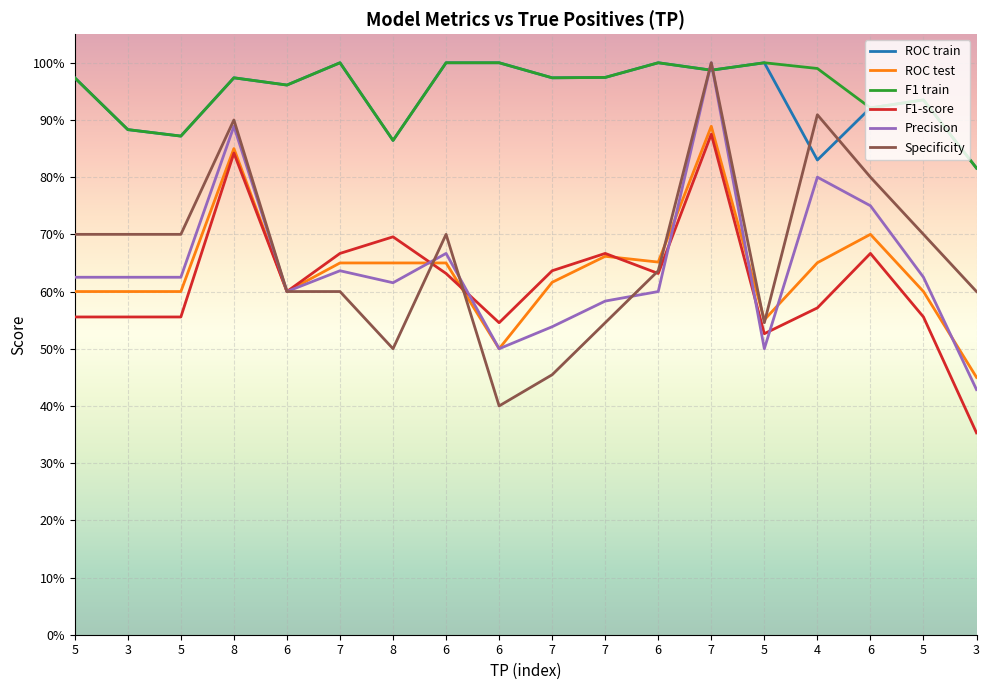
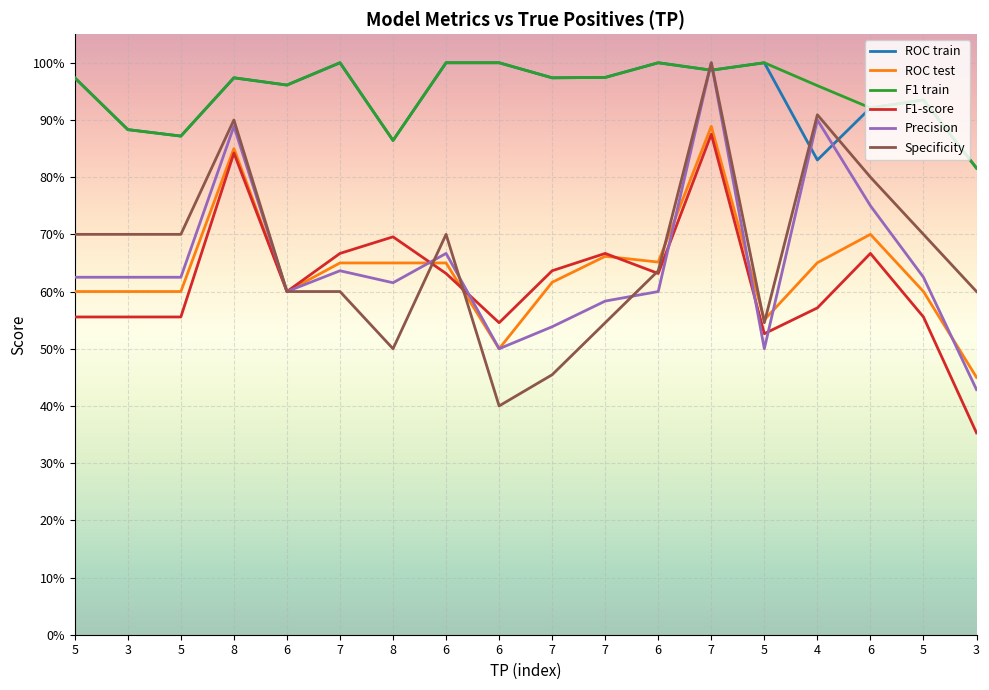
  {
    "ROC train": {
      "4": "83%"
    },
    "ROC test": {
      "4": "65%"
    },
    "F1 train": {
-     "4": "99%"
+     "4": "96%"
    },
    "F1-score": {
      "4": "57%"
    },
    "Precision": {
-     "4": "80%"
+     "4": "90%"
    },
    "Specificity": {
      "4": "91%"
    }
  }
